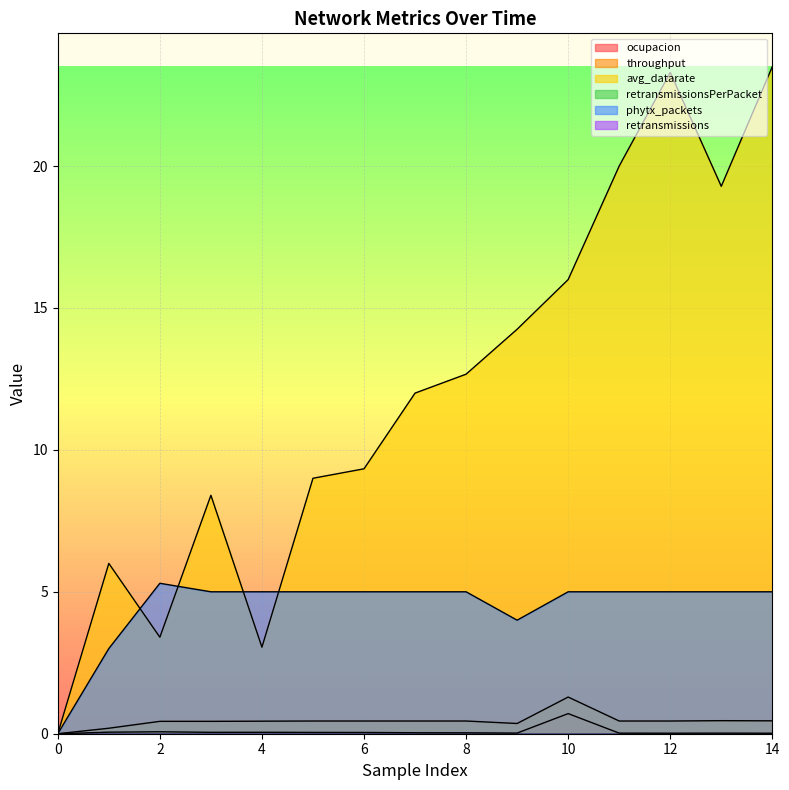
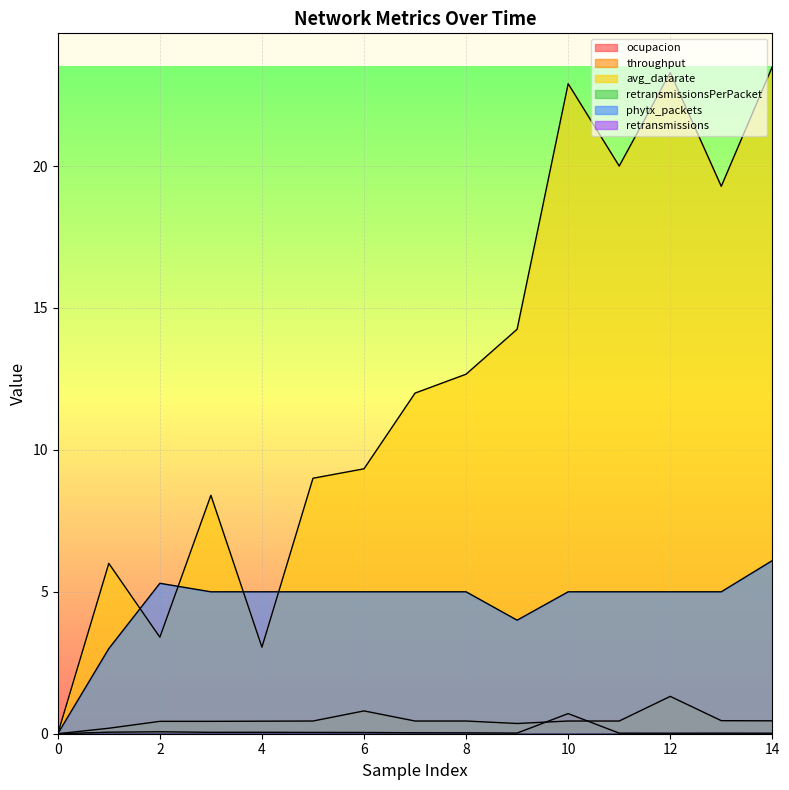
  {
    "ocupacion": {
      "10": 0.7
    },
    "throughput": {
      "2": 0.4,
      "4": 0.4,
-     "6": 0.4,
+     "6": 0.8,
      "8": 0.4,
-     "10": 1.3,
-     "12": 0.4,
+     "10": 0.4,
+     "12": 1.3,
      "14": 0.5
    },
    "avg_datarate": {
      "2": 3.4,
      "4": 3.0,
      "6": 9.3,
      "8": 12.7,
-     "10": 16.0,
+     "10": 22.9,
      "14": 23.5
    },
    "retransmissions": {
      "10": 0.0
    },
    "phytx_packets": {
      "2": 5.3,
      "4": 5.0,
      "6": 5.0,
      "8": 5.0,
      "10": 5.0,
      "12": 5.0,
-     "14": 5.0
+     "14": 6.1
    }
  }
